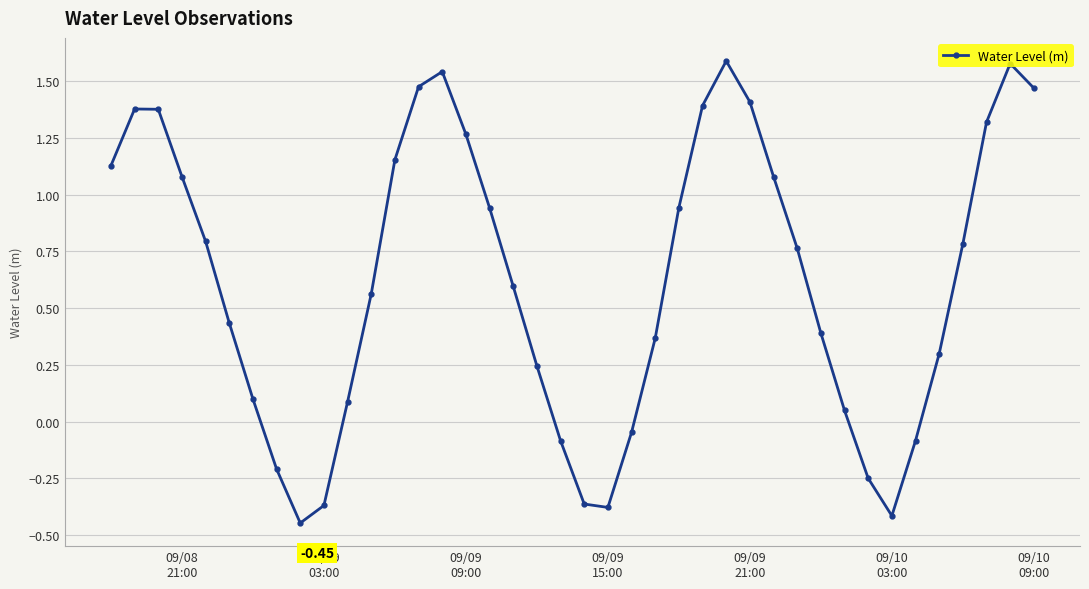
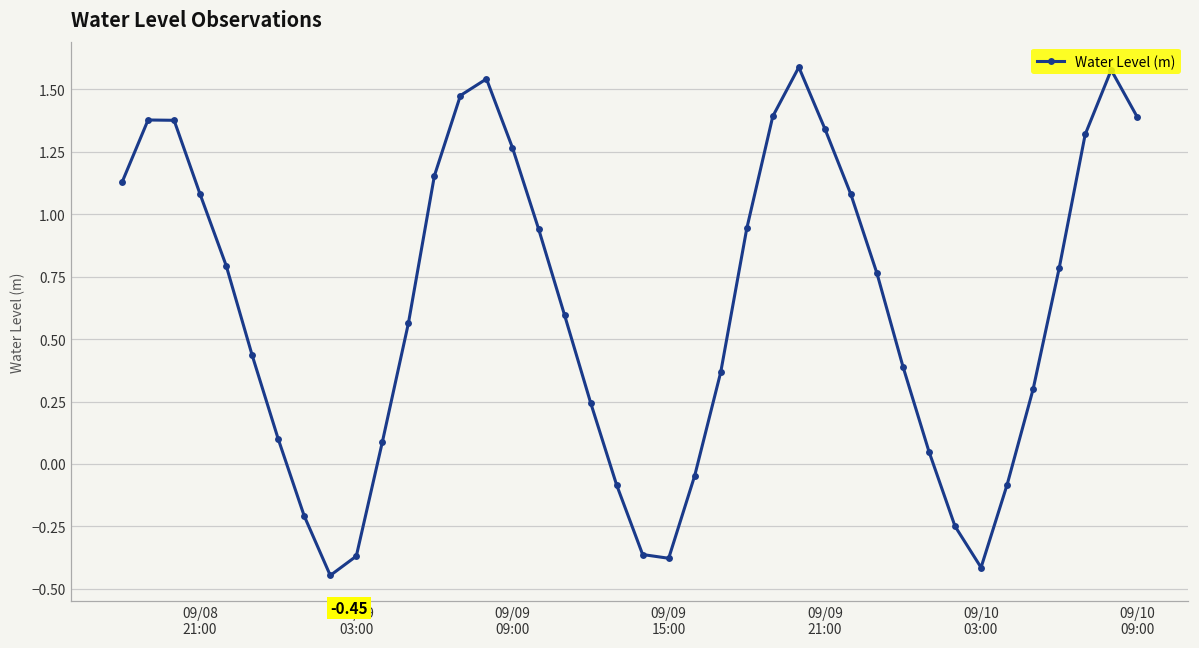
  {
    "09/08 21:00": 1.08,
    "09/09 03:00": -0.37,
    "09/09 09:00": 1.27,
    "09/09 15:00": -0.38,
-   "09/09 21:00": 1.41,
+   "09/09 21:00": 1.34,
    "09/10 03:00": -0.41,
-   "09/10 09:00": 1.47
+   "09/10 09:00": 1.39
  }
